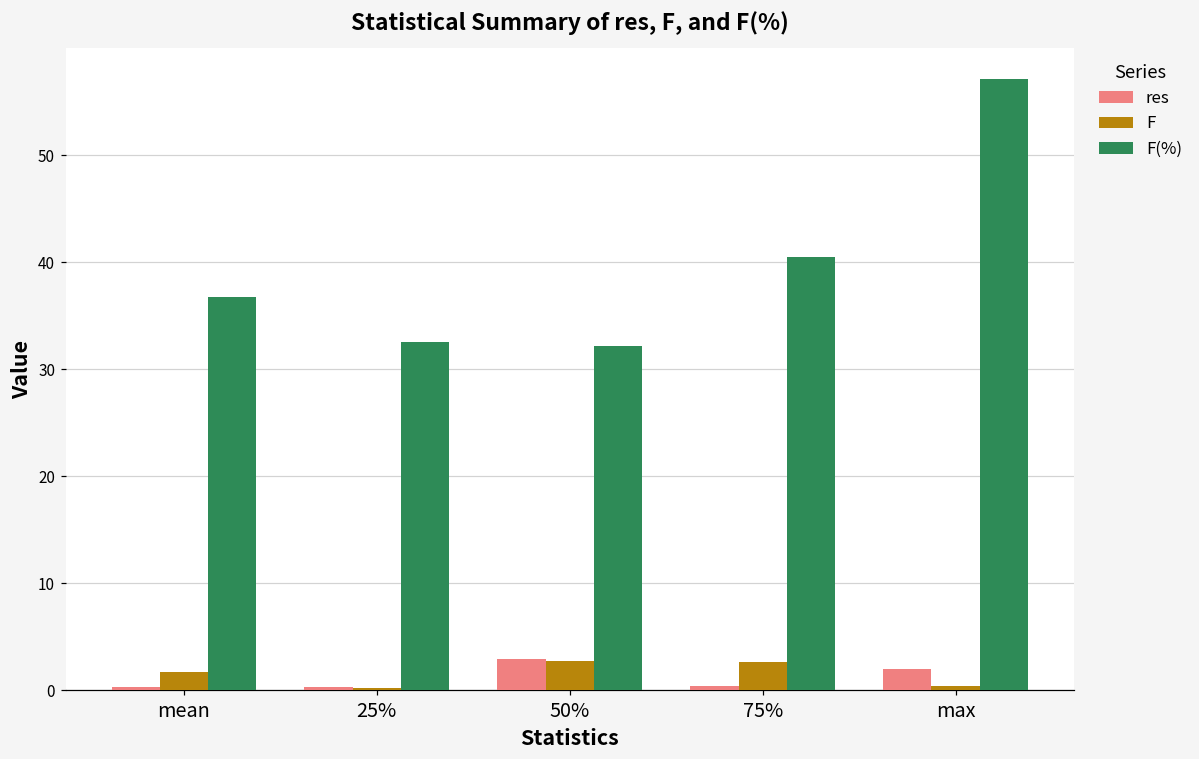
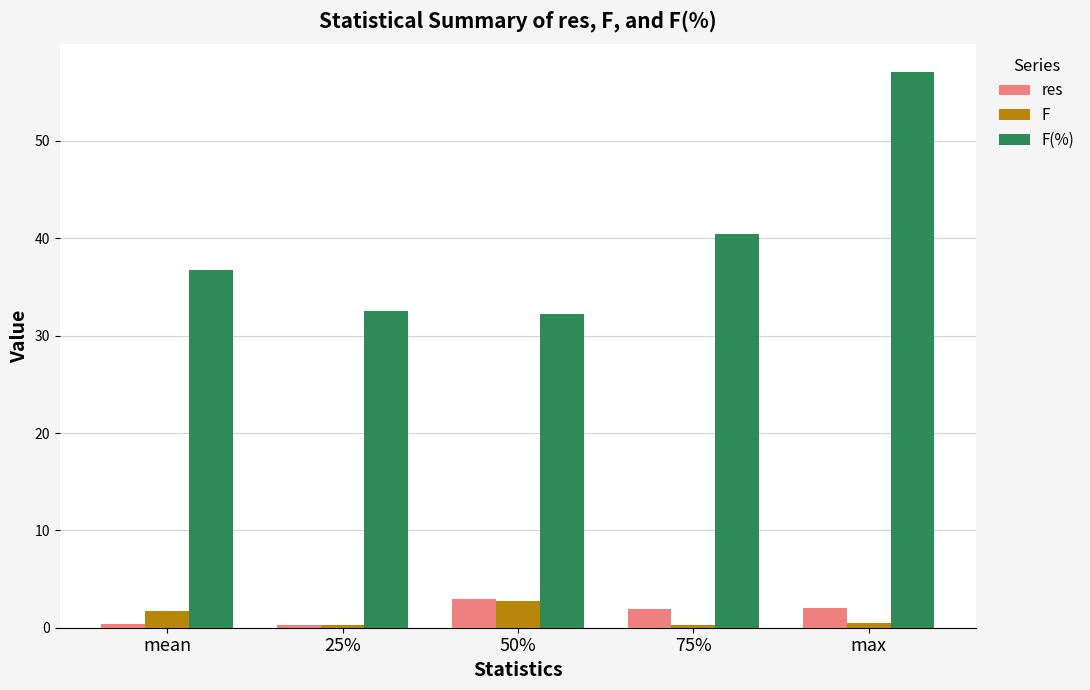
  {
    "res": {
      "mean": 0,
      "25%": 0,
      "50%": 3,
-     "75%": 0,
+     "75%": 2,
      "max": 2
    },
    "F": {
      "mean": 2,
      "50%": 3,
-     "75%": 3,
+     "75%": 0,
      "max": 0
    },
    "F(%)": {
      "mean": 37,
      "25%": 33,
      "50%": 32,
      "75%": 40,
      "max": 57
    }
  }
